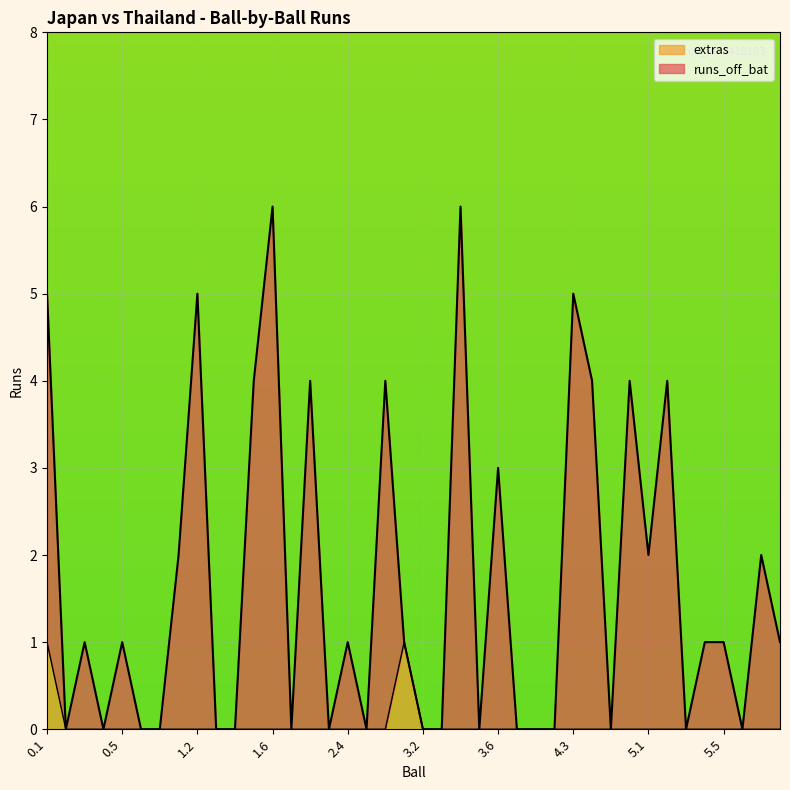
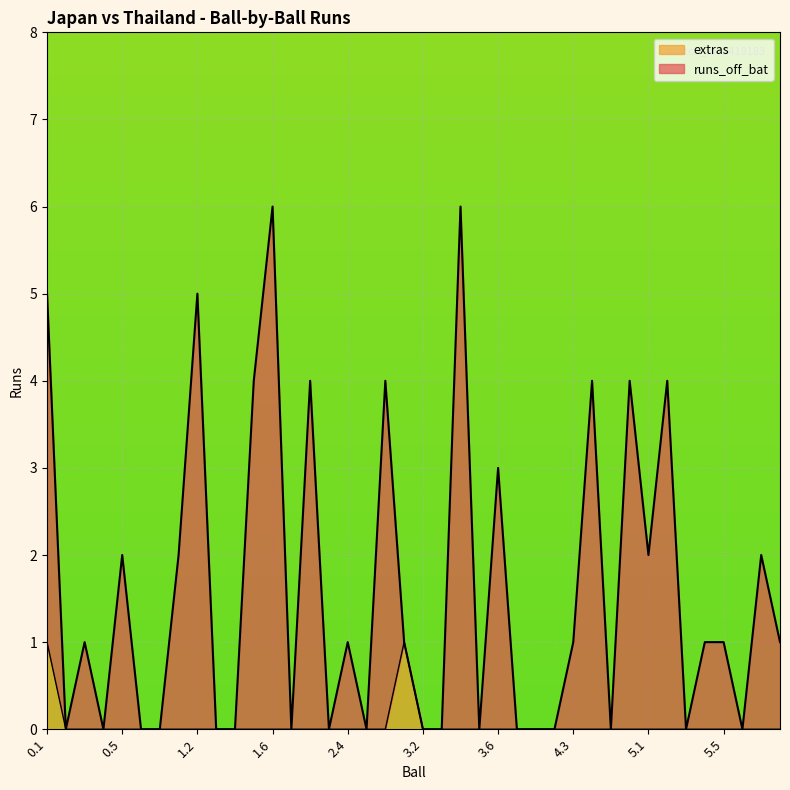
  {
    "runs_off_bat": {
      "0.1": 5,
-     "0.5": 1,
+     "0.5": 2,
      "1.2": 5,
      "1.6": 6,
      "2.4": 1,
      "3.6": 3,
-     "4.3": 5,
+     "4.3": 1,
      "5.1": 2,
      "5.5": 1
    },
    "extras": {
      "0.1": 1,
      "0.5": 0,
      "1.2": 0,
      "1.6": 0,
      "2.4": 0,
      "3.6": 0,
      "4.3": 0,
      "5.1": 0,
      "5.5": 0
    }
  }
